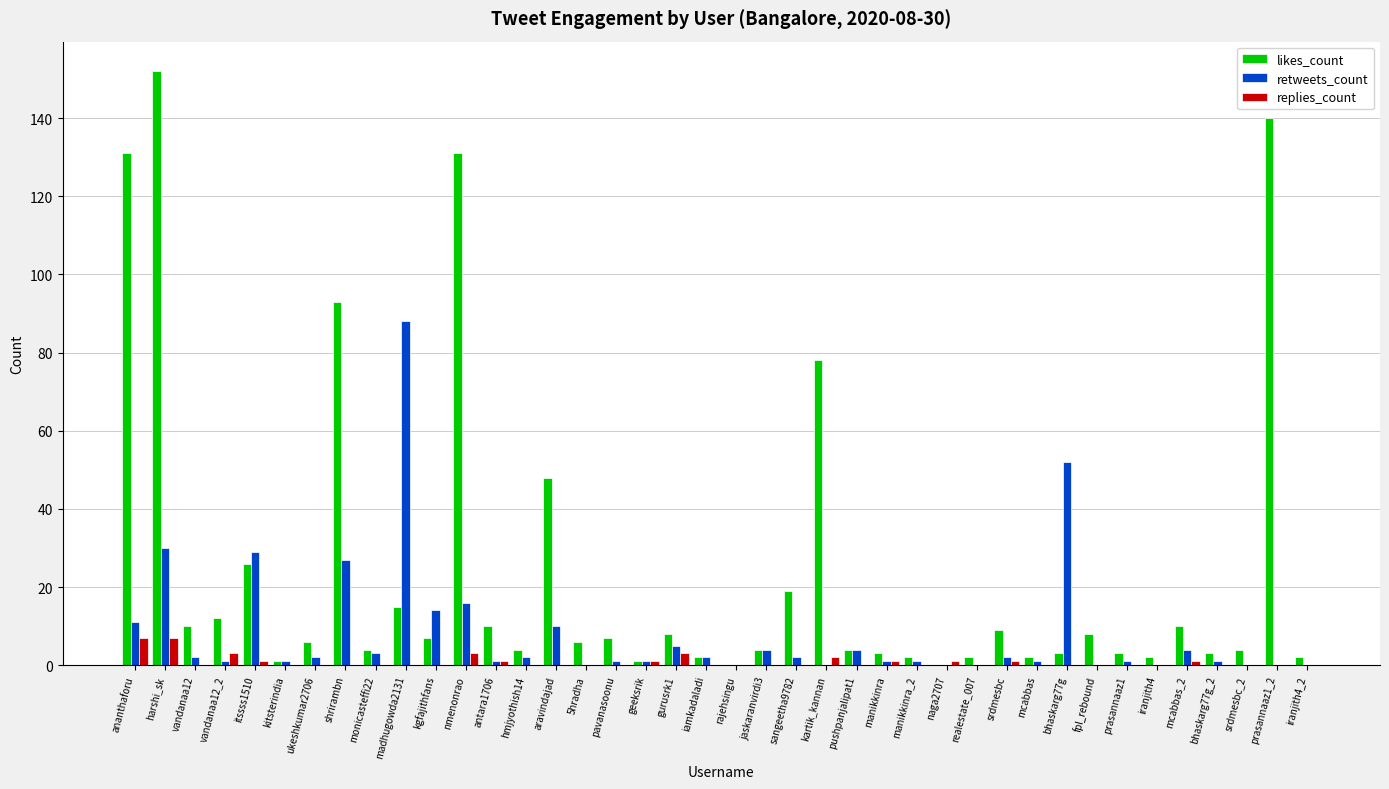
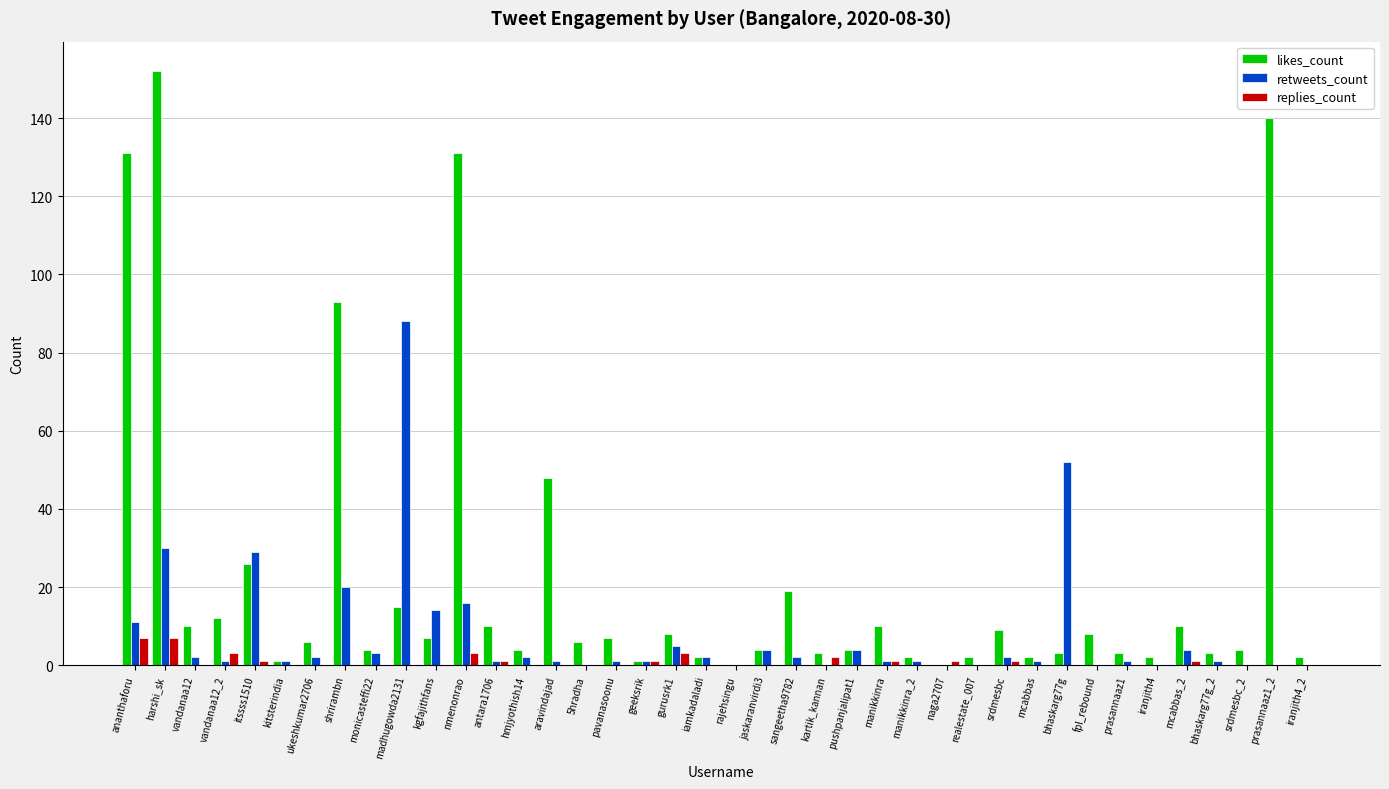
  {
    "likes_count": {
      "ananthaforu": 131,
      "harshi_sk": 152,
      "vandanaa12": 10,
      "vandanaa12_2": 12,
      "itssss1510": 26,
      "kitsterindia": 1,
      "ukeshkumar2706": 6,
      "shrirambn": 93,
      "monicasteffi22": 4,
      "madhugowda2131": 15,
      "kgfajithfans": 7,
      "nmenonrao": 131,
      "antara1706": 10,
      "hmjyothish14": 4,
      "aravindajad": 48,
      "5hradha": 6,
      "pavanasoonu": 7,
      "geeksrik": 1,
      "gurusrk1": 8,
      "iamkadaladi": 2,
      "rajehsingu": 0,
      "jaskaranvirdi3": 4,
      "sangeetha9782": 19,
-     "kartik_kannan": 78,
+     "kartik_kannan": 3,
      "pushpanjalipat1": 4,
-     "manikkinra": 3,
+     "manikkinra": 10,
      "manikkinra_2": 2,
      "naga2707": 0,
      "realestate_007": 2,
      "srdmesbc": 9,
      "mcabbas": 2,
      "bhaskarg77g": 3,
      "fpl_rebound": 8,
      "prasannaaz1": 3,
      "iranjith4": 2,
      "mcabbas_2": 10,
      "bhaskarg77g_2": 3,
      "srdmesbc_2": 4,
      "prasannaaz1_2": 140,
      "iranjith4_2": 2
    },
    "retweets_count": {
      "ananthaforu": 11,
      "harshi_sk": 30,
      "vandanaa12": 2,
      "vandanaa12_2": 1,
      "itssss1510": 29,
      "kitsterindia": 1,
      "ukeshkumar2706": 2,
-     "shrirambn": 27,
+     "shrirambn": 20,
      "monicasteffi22": 3,
      "madhugowda2131": 88,
      "kgfajithfans": 14,
      "nmenonrao": 16,
      "antara1706": 1,
      "hmjyothish14": 2,
-     "aravindajad": 10,
+     "aravindajad": 1,
      "5hradha": 0,
      "pavanasoonu": 1,
      "geeksrik": 1,
      "gurusrk1": 5,
      "iamkadaladi": 2,
      "rajehsingu": 0,
      "jaskaranvirdi3": 4,
      "sangeetha9782": 2,
      "kartik_kannan": 0,
      "pushpanjalipat1": 4,
      "manikkinra": 1,
      "manikkinra_2": 1,
      "naga2707": 0,
      "realestate_007": 0,
      "srdmesbc": 2,
      "mcabbas": 1,
      "bhaskarg77g": 52,
      "fpl_rebound": 0,
      "prasannaaz1": 1,
      "iranjith4": 0,
      "mcabbas_2": 4,
      "bhaskarg77g_2": 1,
      "srdmesbc_2": 0,
      "prasannaaz1_2": 0,
      "iranjith4_2": 0
    },
    "replies_count": {
      "ananthaforu": 7,
      "harshi_sk": 7,
      "vandanaa12": 0,
      "vandanaa12_2": 3,
      "itssss1510": 1,
      "kitsterindia": 0,
      "ukeshkumar2706": 0,
      "shrirambn": 0,
      "monicasteffi22": 0,
      "madhugowda2131": 0,
      "kgfajithfans": 0,
      "nmenonrao": 3,
      "antara1706": 1,
      "hmjyothish14": 0,
      "aravindajad": 0,
      "5hradha": 0,
      "pavanasoonu": 0,
      "geeksrik": 1,
      "gurusrk1": 3,
      "iamkadaladi": 0,
      "rajehsingu": 0,
      "jaskaranvirdi3": 0,
      "sangeetha9782": 0,
      "kartik_kannan": 2,
      "pushpanjalipat1": 0,
      "manikkinra": 1,
      "manikkinra_2": 0,
      "naga2707": 1,
      "realestate_007": 0,
      "srdmesbc": 1,
      "mcabbas": 0,
      "bhaskarg77g": 0,
      "fpl_rebound": 0,
      "prasannaaz1": 0,
      "iranjith4": 0,
      "mcabbas_2": 1,
      "bhaskarg77g_2": 0,
      "srdmesbc_2": 0,
      "prasannaaz1_2": 0,
      "iranjith4_2": 0
    }
  }
